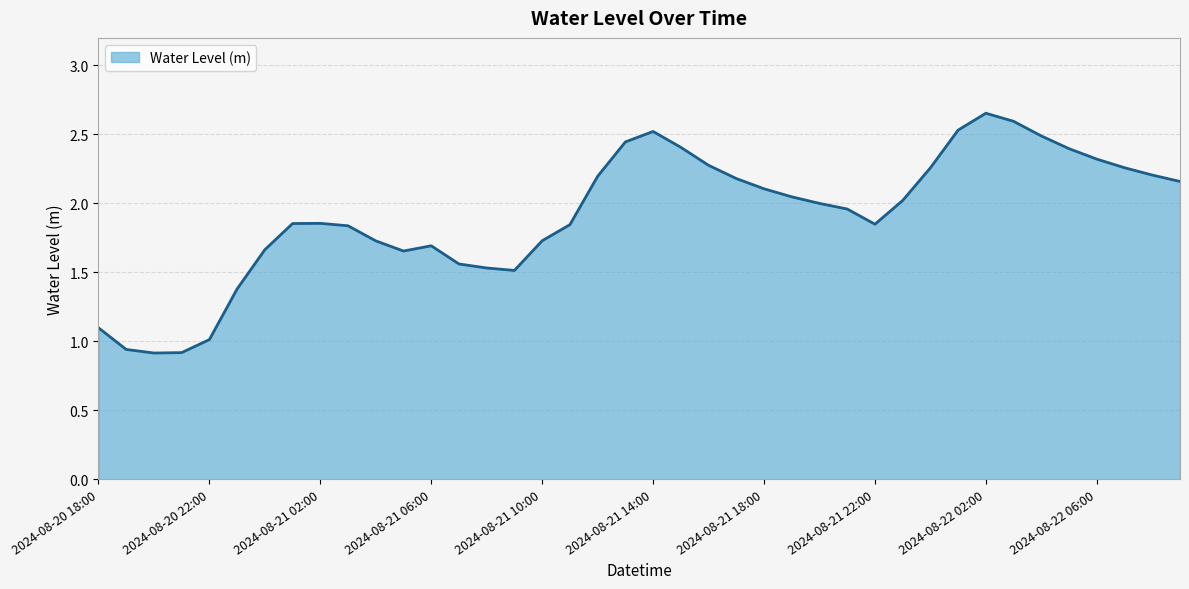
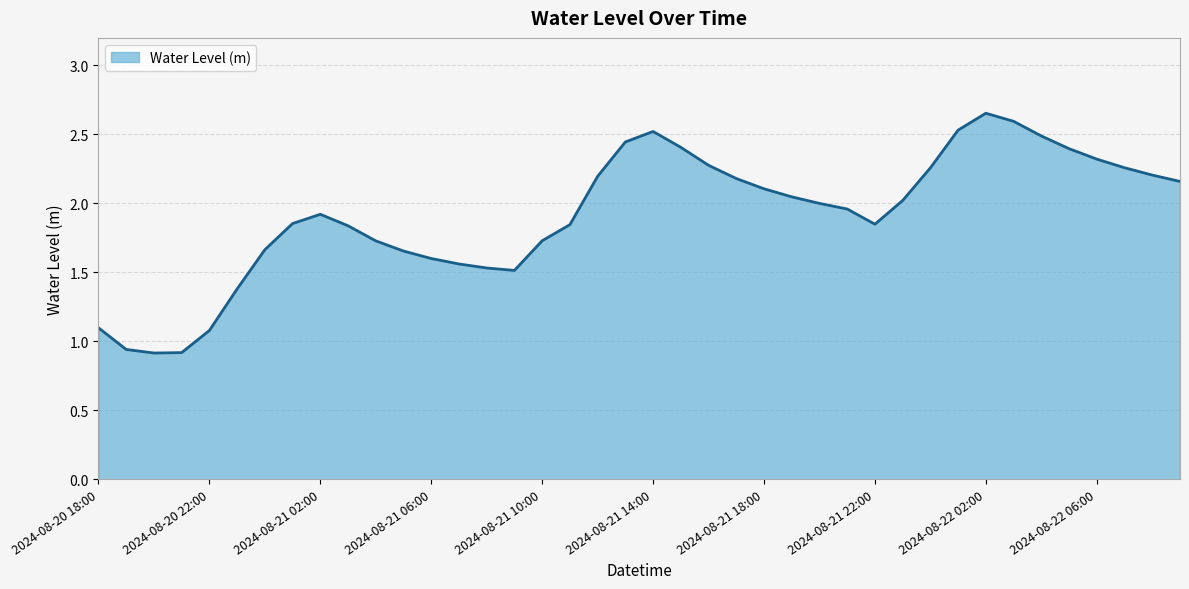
  {
    "2024-08-20 18:00": 1.10,
-   "2024-08-20 22:00": 1.01,
-   "2024-08-21 02:00": 1.86,
-   "2024-08-21 06:00": 1.69,
+   "2024-08-20 22:00": 1.08,
+   "2024-08-21 02:00": 1.92,
+   "2024-08-21 06:00": 1.60,
    "2024-08-21 10:00": 1.73,
    "2024-08-21 14:00": 2.52,
    "2024-08-21 18:00": 2.11,
    "2024-08-21 22:00": 1.85,
    "2024-08-22 02:00": 2.65,
    "2024-08-22 06:00": 2.32
  }
